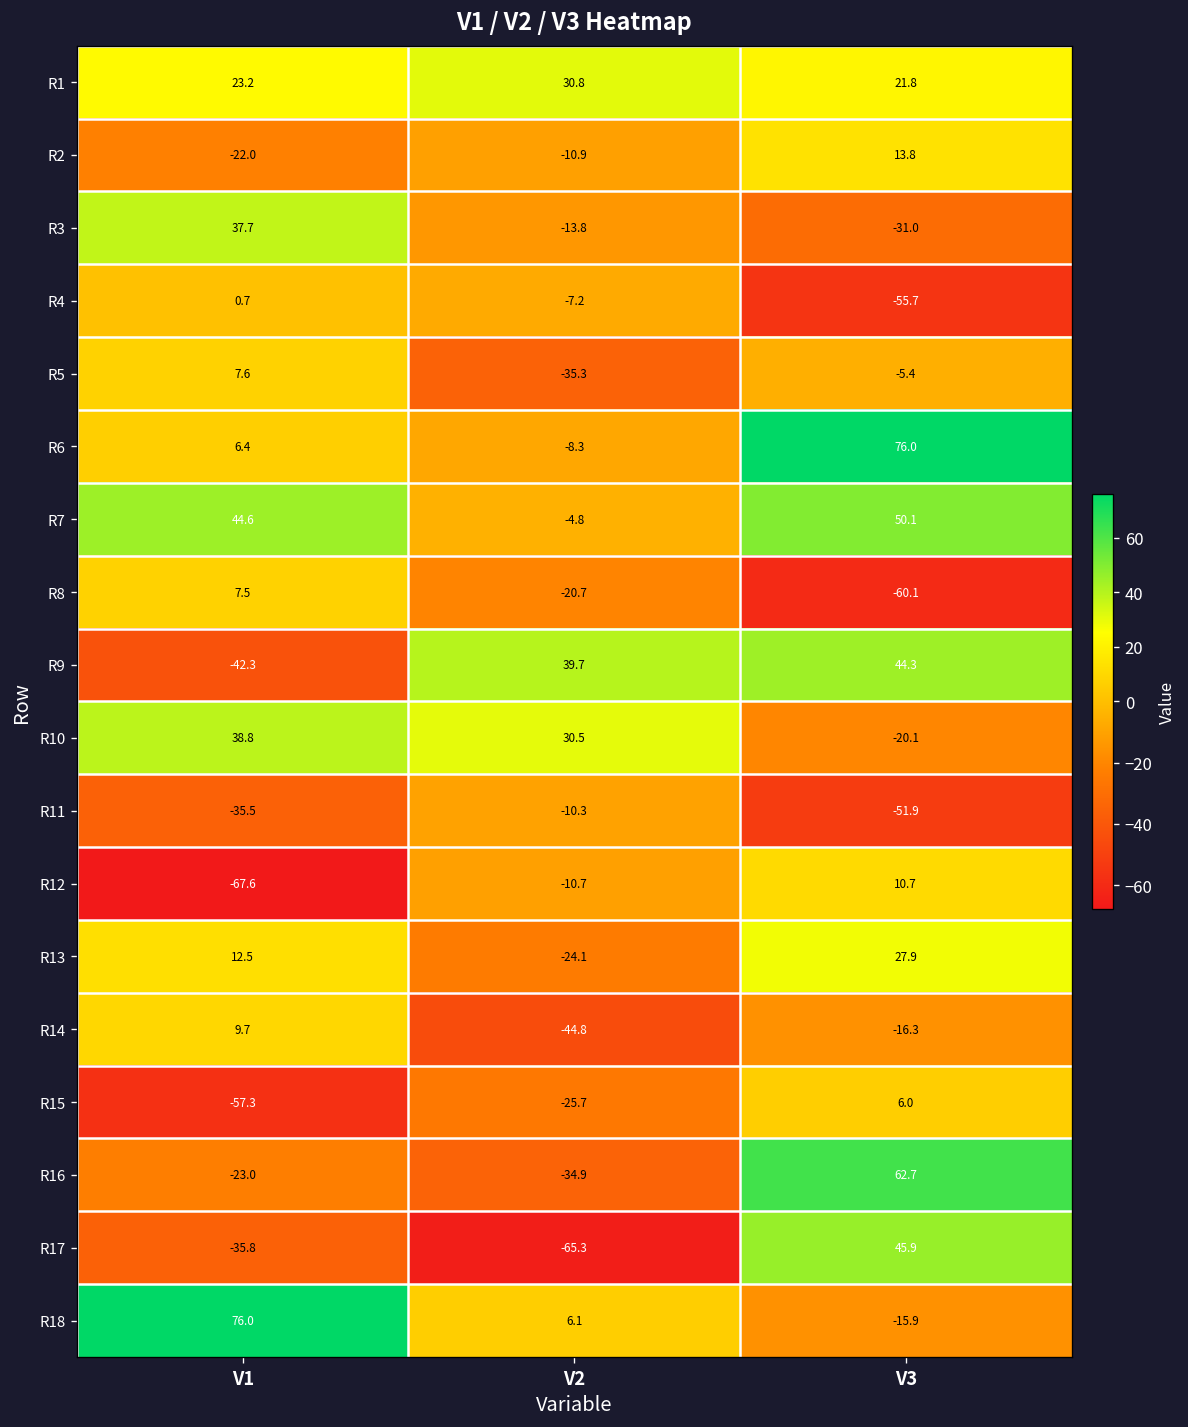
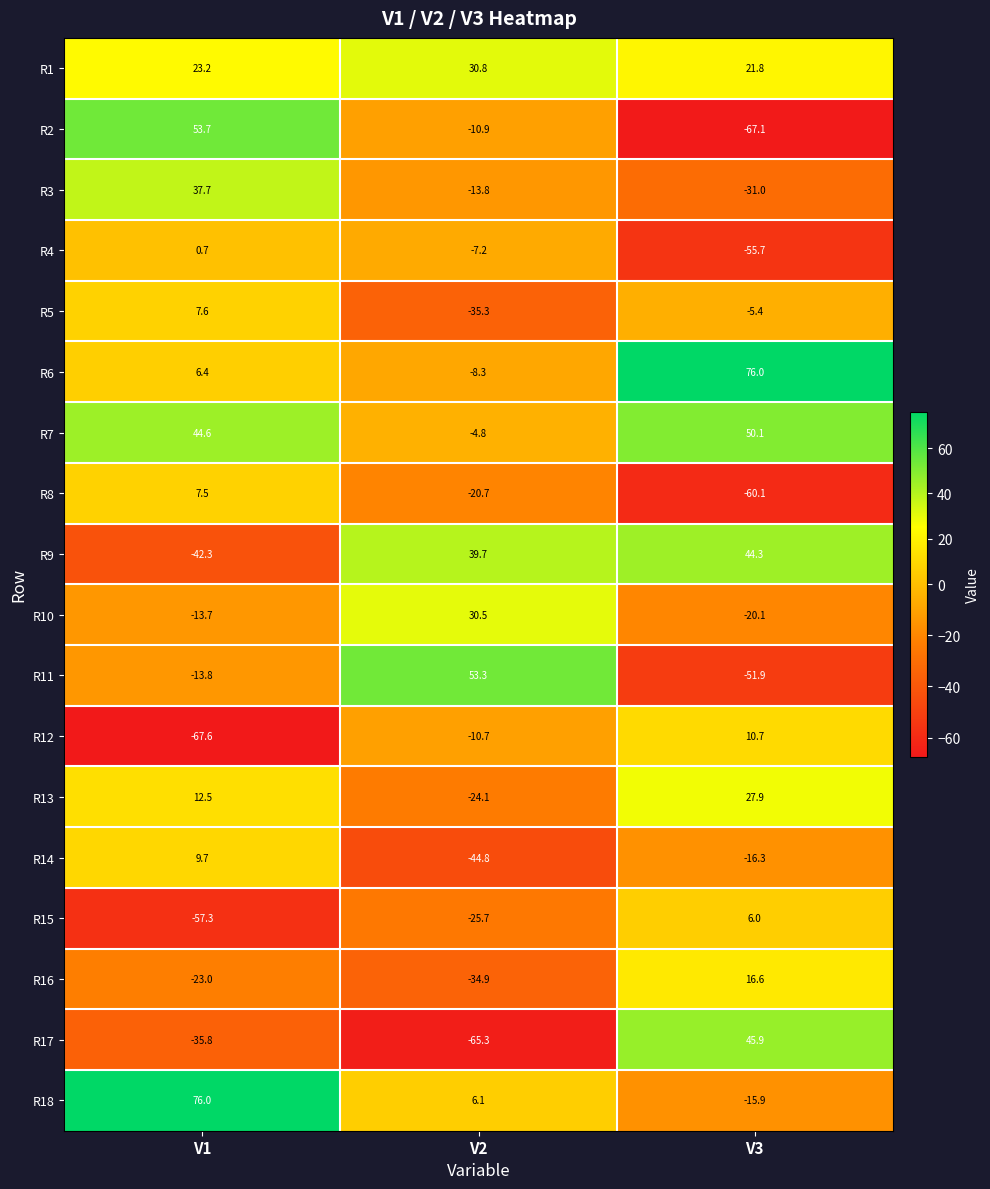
  {
    "R1": {
      "V1": 23.2,
      "V2": 30.8,
      "V3": 21.8
    },
    "R2": {
-     "V1": -22.0,
+     "V1": 53.7,
      "V2": -10.9,
-     "V3": 13.8
+     "V3": -67.1
    },
    "R3": {
      "V1": 37.7,
      "V2": -13.8,
      "V3": -31.0
    },
    "R4": {
      "V1": 0.7,
      "V2": -7.2,
      "V3": -55.7
    },
    "R5": {
      "V1": 7.6,
      "V2": -35.3,
      "V3": -5.4
    },
    "R6": {
      "V1": 6.4,
      "V2": -8.3,
      "V3": 76.0
    },
    "R7": {
      "V1": 44.6,
      "V2": -4.8,
      "V3": 50.1
    },
    "R8": {
      "V1": 7.5,
      "V2": -20.7,
      "V3": -60.1
    },
    "R9": {
      "V1": -42.3,
      "V2": 39.7,
      "V3": 44.3
    },
    "R10": {
-     "V1": 38.8,
+     "V1": -13.7,
      "V2": 30.5,
      "V3": -20.1
    },
    "R11": {
-     "V1": -35.5,
-     "V2": -10.3,
+     "V1": -13.8,
+     "V2": 53.3,
      "V3": -51.9
    },
    "R12": {
      "V1": -67.6,
      "V2": -10.7,
      "V3": 10.7
    },
    "R13": {
      "V1": 12.5,
      "V2": -24.1,
      "V3": 27.9
    },
    "R14": {
      "V1": 9.7,
      "V2": -44.8,
      "V3": -16.3
    },
    "R15": {
      "V1": -57.3,
      "V2": -25.7,
      "V3": 6.0
    },
    "R16": {
      "V1": -23.0,
      "V2": -34.9,
-     "V3": 62.7
+     "V3": 16.6
    },
    "R17": {
      "V1": -35.8,
      "V2": -65.3,
      "V3": 45.9
    },
    "R18": {
      "V1": 76.0,
      "V2": 6.1,
      "V3": -15.9
    }
  }
